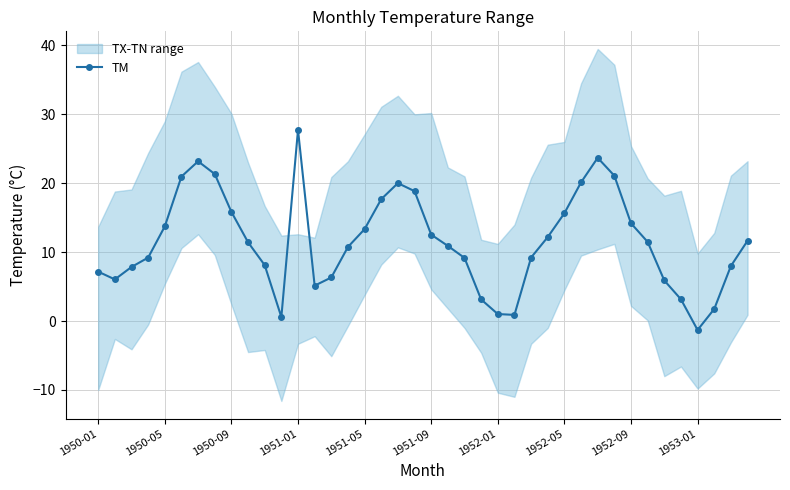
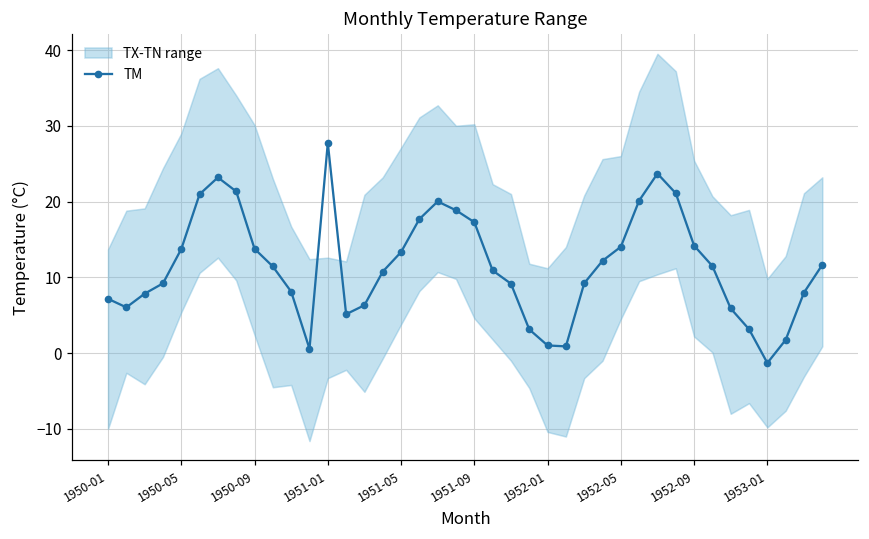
  {
    "TM": {
      "1950-01": 7,
      "1950-05": 14,
-     "1950-09": 16,
+     "1950-09": 14,
      "1951-01": 28,
      "1951-05": 13,
-     "1951-09": 13,
+     "1951-09": 17,
      "1952-01": 1,
-     "1952-05": 16,
+     "1952-05": 14,
      "1952-09": 14,
      "1953-01": -1
    }
  }
